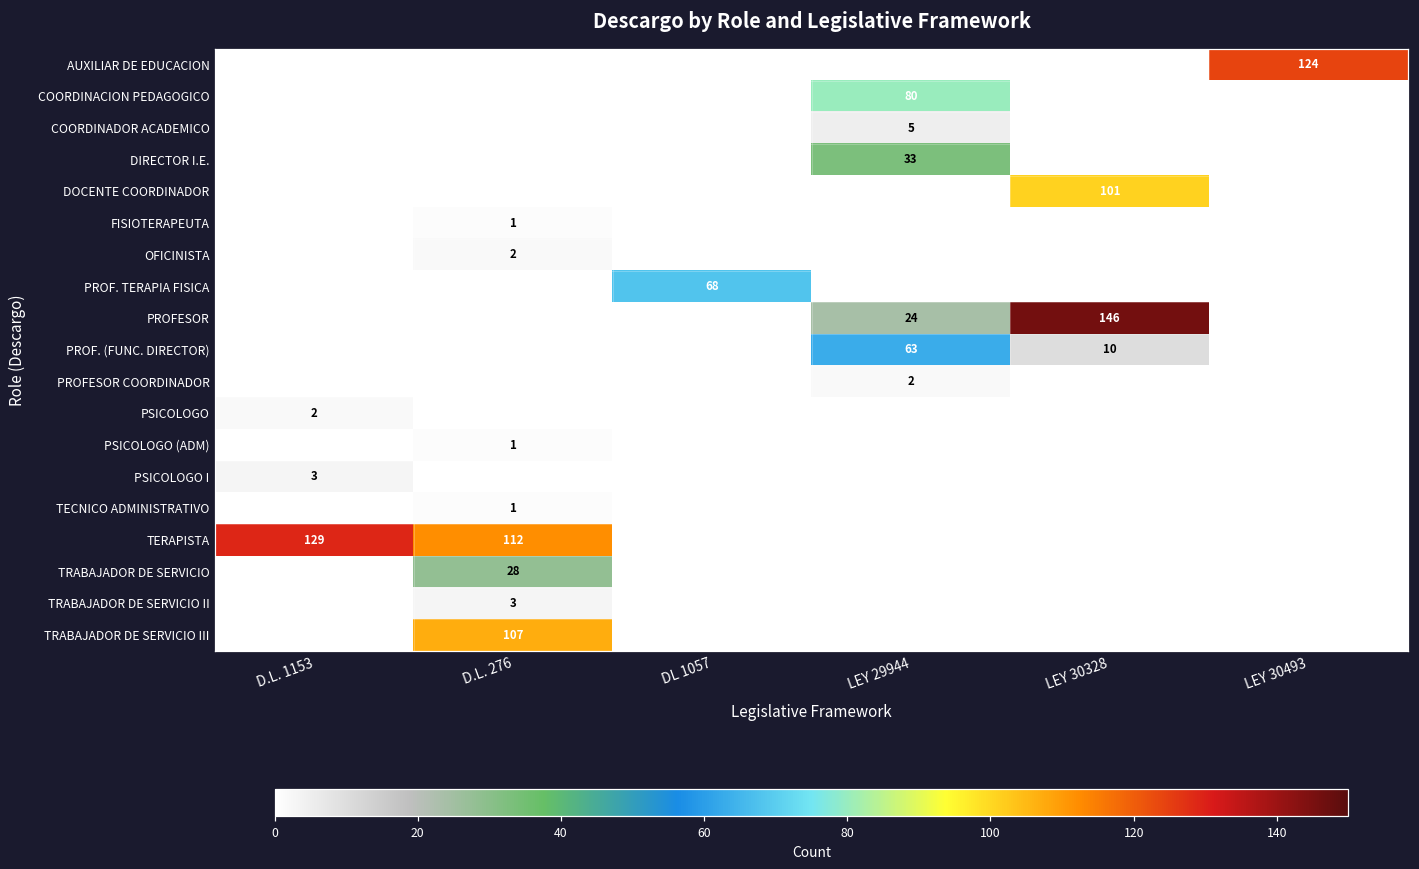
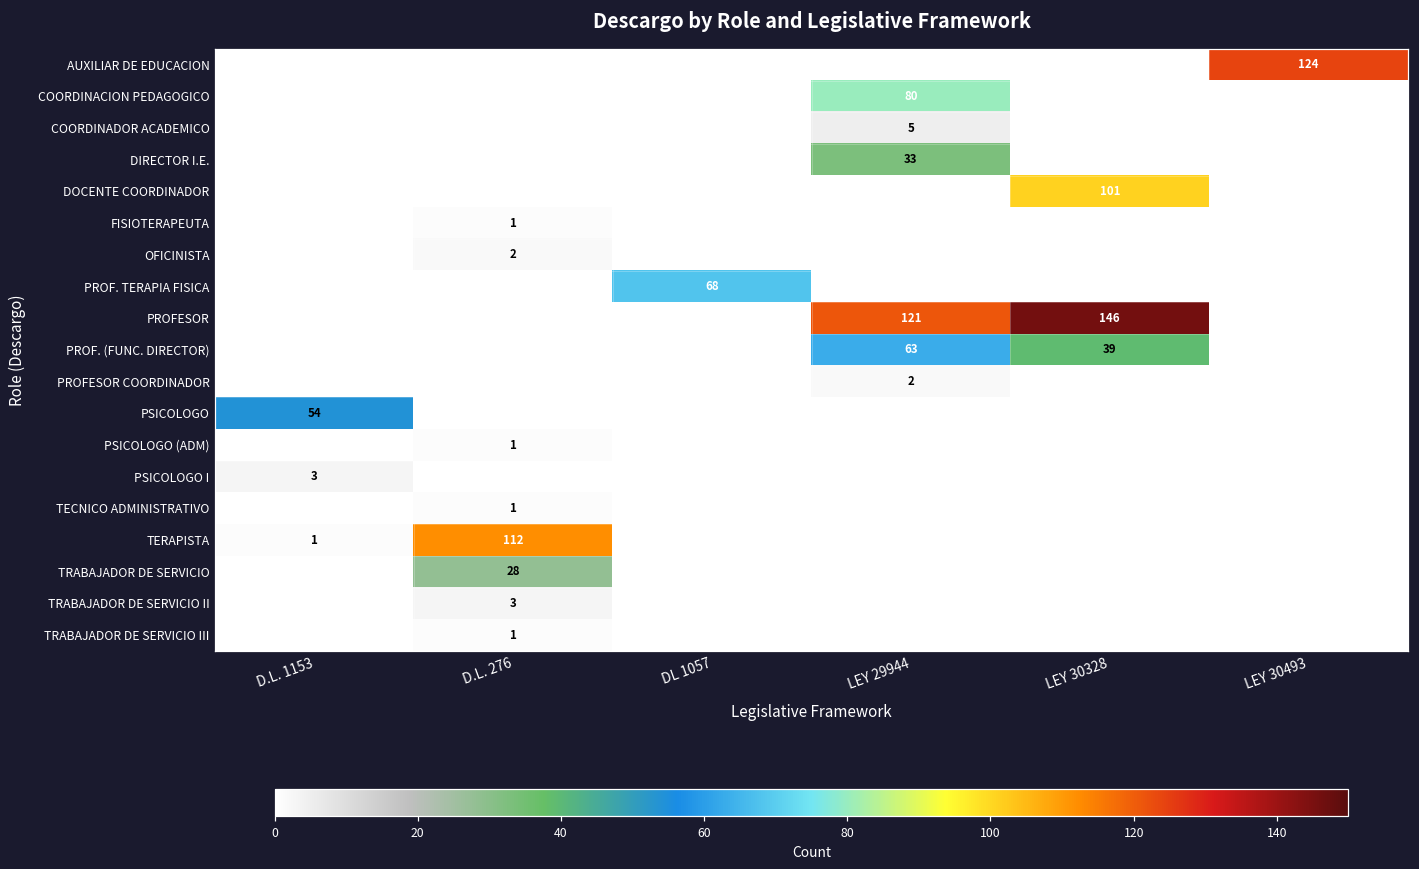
  {
    "AUXILIAR DE EDUCACION": {
      "LEY 30493": 124
    },
    "COORDINACION PEDAGOGICO": {
      "LEY 29944": 80
    },
    "COORDINADOR ACADEMICO": {
      "LEY 29944": 5
    },
    "DIRECTOR I.E.": {
      "LEY 29944": 33
    },
    "DOCENTE COORDINADOR": {
      "LEY 30328": 101
    },
    "FISIOTERAPEUTA": {
      "D.L. 276": 1
    },
    "OFICINISTA": {
      "D.L. 276": 2
    },
    "PROF. TERAPIA FISICA": {
      "DL 1057": 68
    },
    "PROFESOR": {
-     "LEY 29944": 24,
+     "LEY 29944": 121,
      "LEY 30328": 146
    },
    "PROF. (FUNC. DIRECTOR)": {
      "LEY 29944": 63,
-     "LEY 30328": 10
+     "LEY 30328": 39
    },
    "PROFESOR COORDINADOR": {
      "LEY 29944": 2
    },
    "PSICOLOGO": {
-     "D.L. 1153": 2
+     "D.L. 1153": 54
    },
    "PSICOLOGO (ADM)": {
      "D.L. 276": 1
    },
    "PSICOLOGO I": {
      "D.L. 1153": 3
    },
    "TECNICO ADMINISTRATIVO": {
      "D.L. 276": 1
    },
    "TERAPISTA": {
-     "D.L. 1153": 129,
+     "D.L. 1153": 1,
      "D.L. 276": 112
    },
    "TRABAJADOR DE SERVICIO": {
      "D.L. 276": 28
    },
    "TRABAJADOR DE SERVICIO II": {
      "D.L. 276": 3
    },
    "TRABAJADOR DE SERVICIO III": {
-     "D.L. 276": 107
+     "D.L. 276": 1
    }
  }
